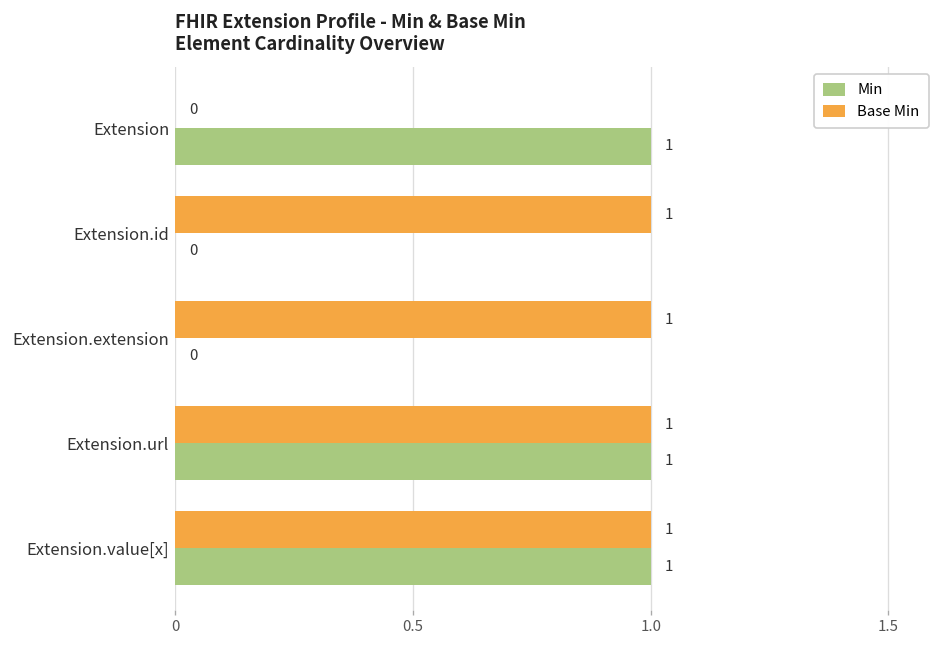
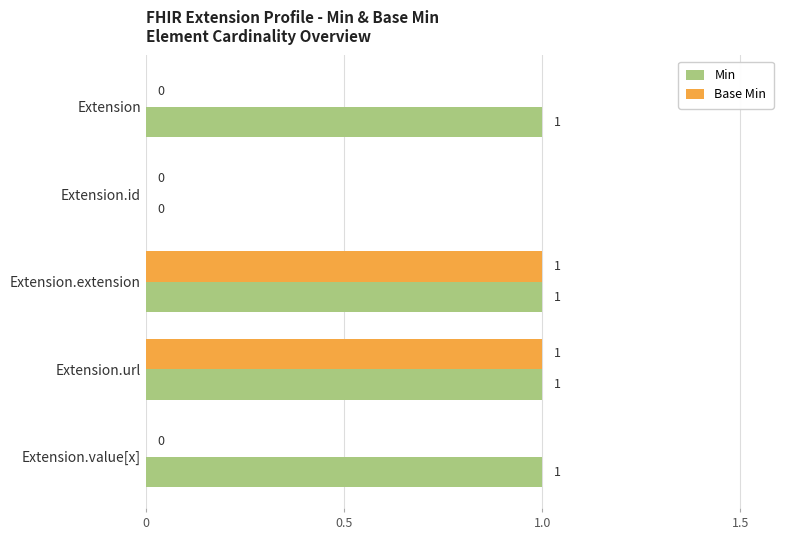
  {
    "Min": {
      "Extension": 1,
      "Extension.id": 0,
-     "Extension.extension": 0,
+     "Extension.extension": 1,
      "Extension.url": 1,
      "Extension.value[x]": 1
    },
    "Base Min": {
      "Extension": 0,
-     "Extension.id": 1,
+     "Extension.id": 0,
      "Extension.extension": 1,
      "Extension.url": 1,
-     "Extension.value[x]": 1
+     "Extension.value[x]": 0
    }
  }
